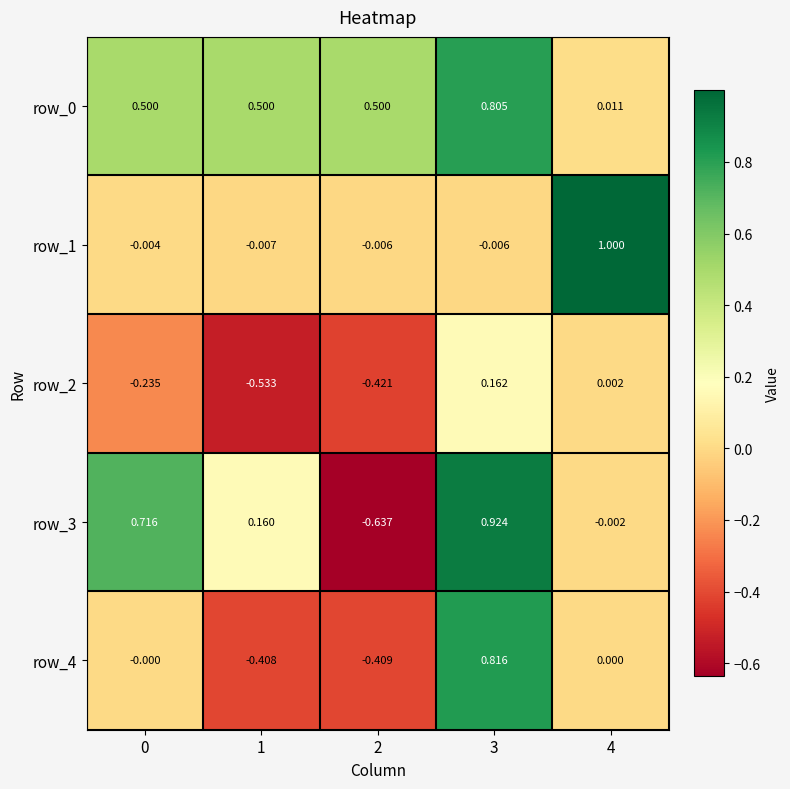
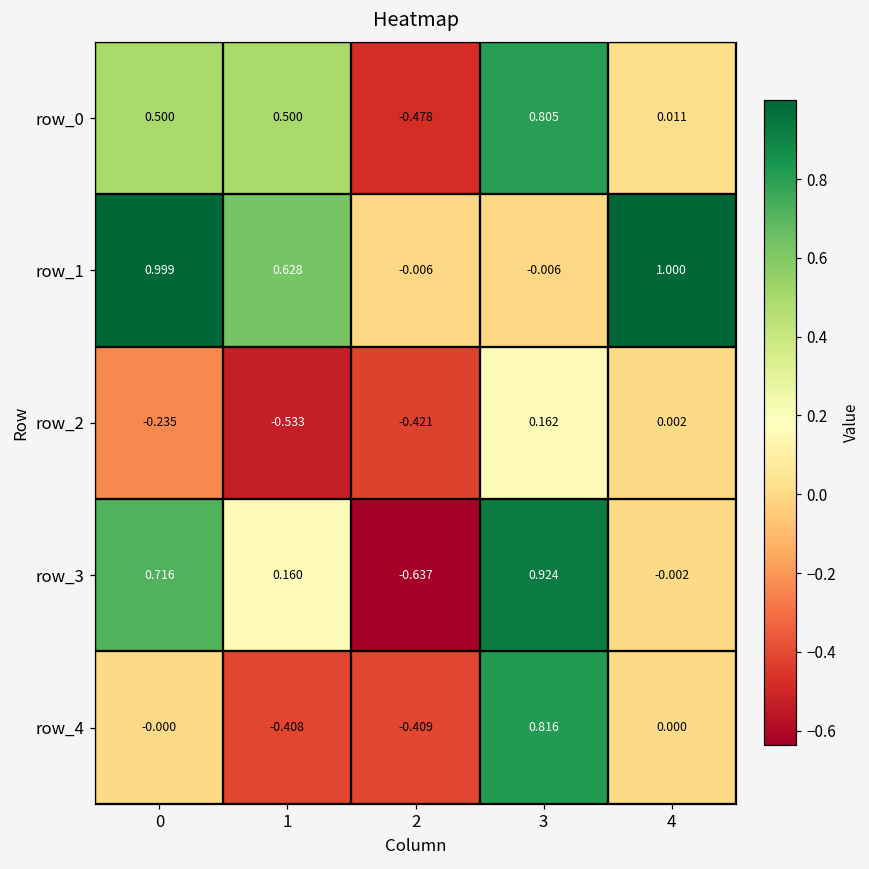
  {
    "row_0": {
      "0": 0.500,
      "1": 0.500,
-     "2": 0.500,
+     "2": -0.478,
      "3": 0.805,
      "4": 0.011
    },
    "row_1": {
-     "0": -0.004,
-     "1": -0.007,
+     "0": 0.999,
+     "1": 0.628,
      "2": -0.006,
      "3": -0.006,
      "4": 1.000
    },
    "row_2": {
      "0": -0.235,
      "1": -0.533,
      "2": -0.421,
      "3": 0.162,
      "4": 0.002
    },
    "row_3": {
      "0": 0.716,
      "1": 0.160,
      "2": -0.637,
      "3": 0.924,
      "4": -0.002
    },
    "row_4": {
      "0": -0.000,
      "1": -0.408,
      "2": -0.409,
      "3": 0.816,
      "4": 0.000
    }
  }
